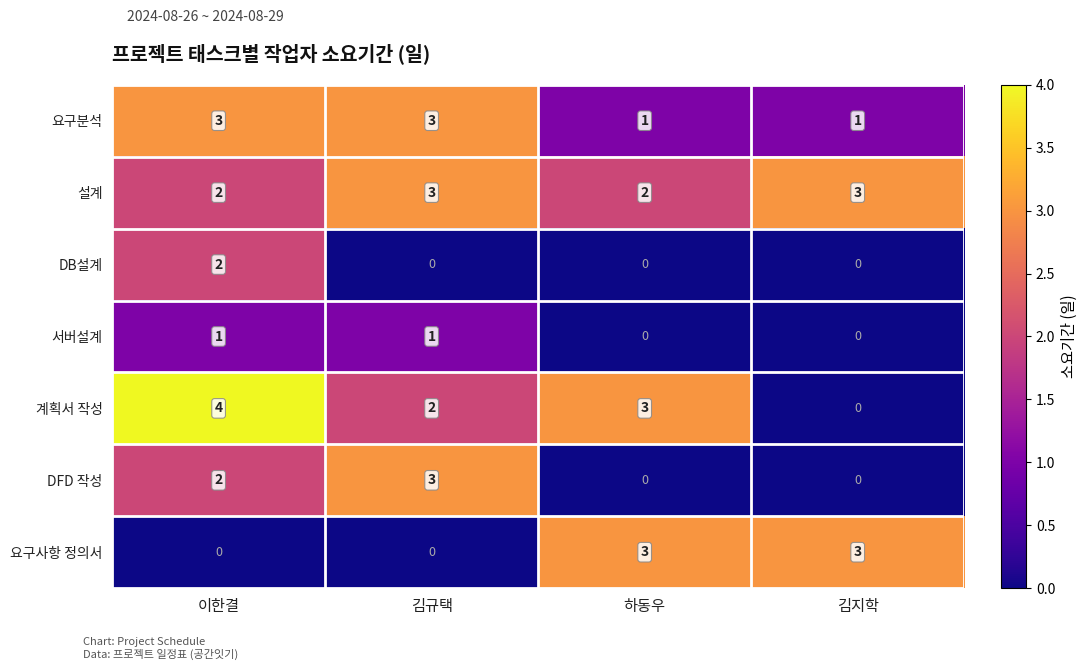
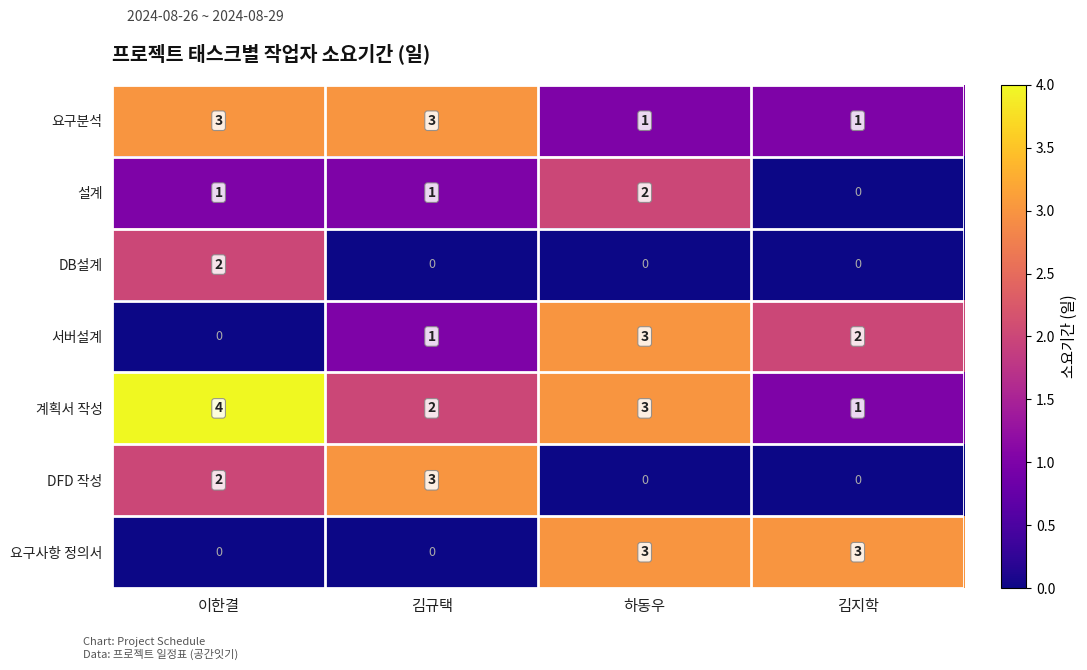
  {
    "설계": {
-     "이한결": 2,
-     "김규택": 3,
-     "김지학": 3
+     "이한결": 1,
+     "김규택": 1,
+     "김지학": 0
    },
    "DB설계": {
      "김규택": 0,
      "하동우": 0,
      "김지학": 0
    },
    "서버설계": {
-     "이한결": 1,
-     "하동우": 0,
-     "김지학": 0
+     "이한결": 0,
+     "하동우": 3,
+     "김지학": 2
    },
    "계획서 작성": {
-     "김지학": 0
+     "김지학": 1
    },
    "DFD 작성": {
      "하동우": 0,
      "김지학": 0
    },
    "요구사항 정의서": {
      "이한결": 0,
      "김규택": 0
    }
  }
